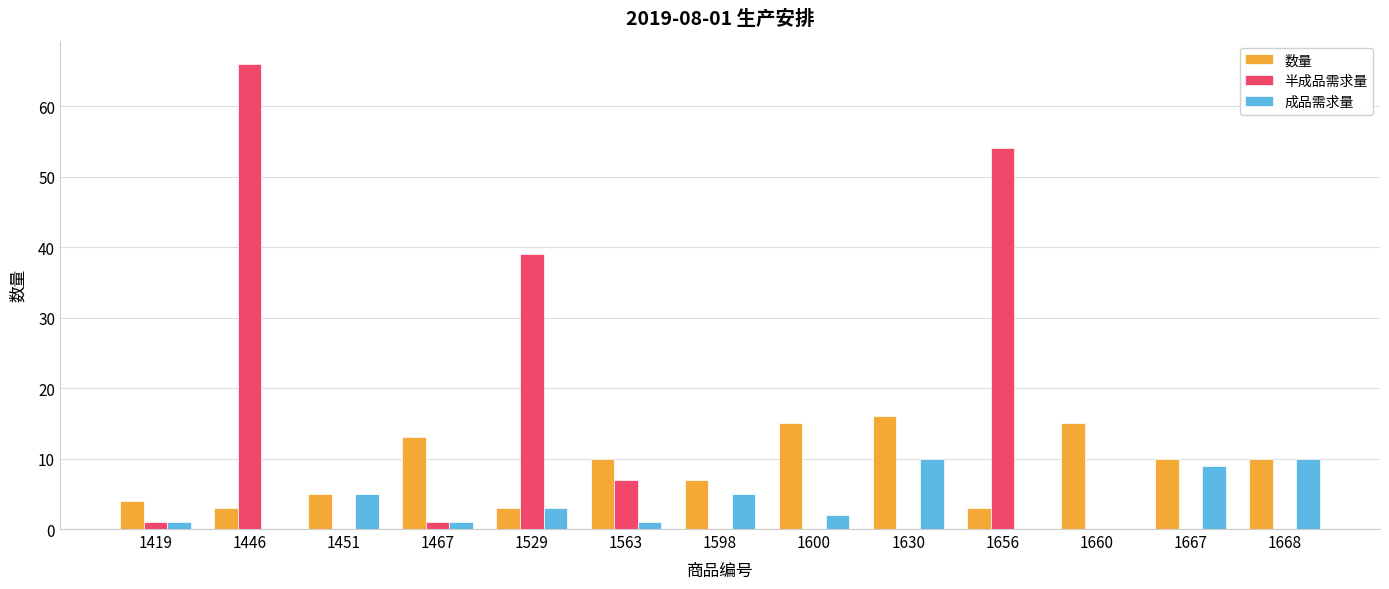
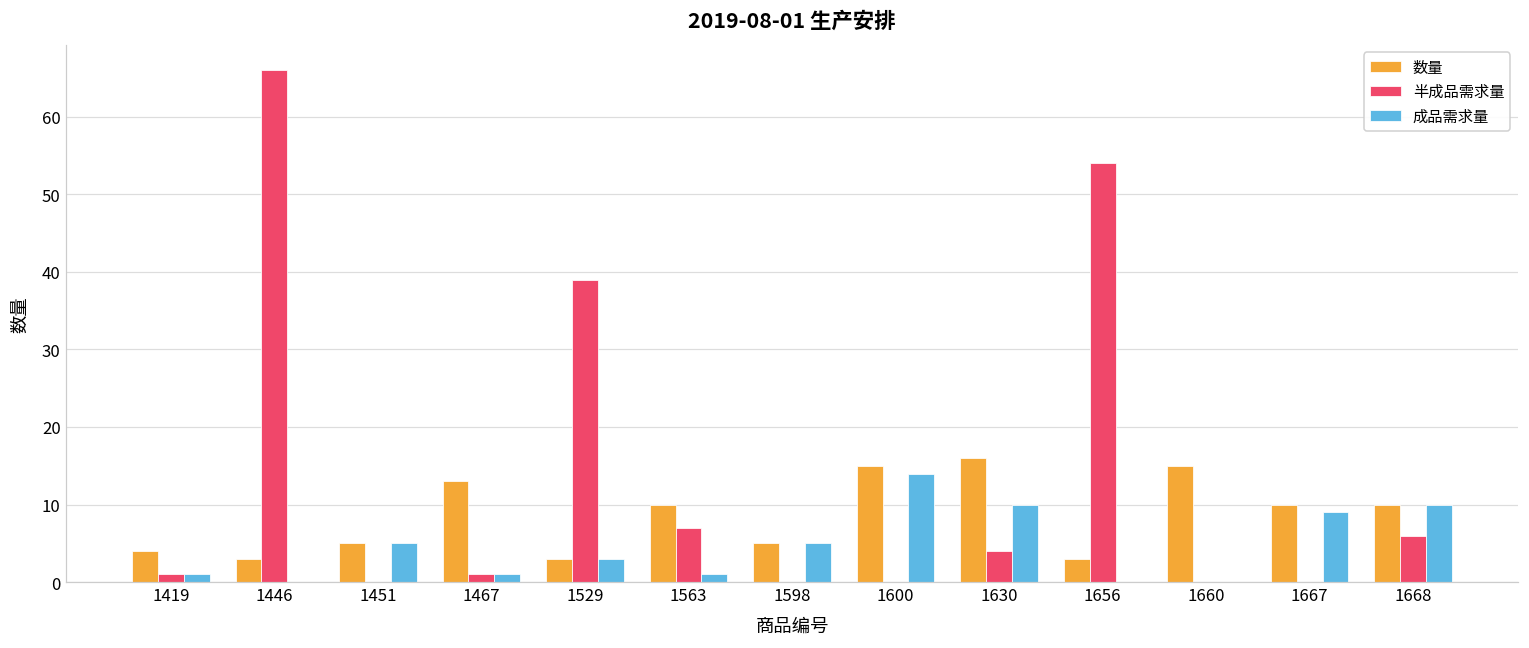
  {
    "数量": {
      "1419": 4,
      "1446": 3,
      "1451": 5,
      "1467": 13,
      "1529": 3,
      "1563": 10,
-     "1598": 7,
+     "1598": 5,
      "1600": 15,
      "1630": 16,
      "1656": 3,
      "1660": 15,
      "1667": 10,
      "1668": 10
    },
    "半成品需求量": {
      "1419": 1,
      "1446": 66,
      "1451": 0,
      "1467": 1,
      "1529": 39,
      "1563": 7,
      "1598": 0,
      "1600": 0,
-     "1630": 0,
+     "1630": 4,
      "1656": 54,
      "1660": 0,
      "1667": 0,
-     "1668": 0
+     "1668": 6
    },
    "成品需求量": {
      "1419": 1,
      "1446": 0,
      "1451": 5,
      "1467": 1,
      "1529": 3,
      "1563": 1,
      "1598": 5,
-     "1600": 2,
+     "1600": 14,
      "1630": 10,
      "1656": 0,
      "1660": 0,
      "1667": 9,
      "1668": 10
    }
  }
